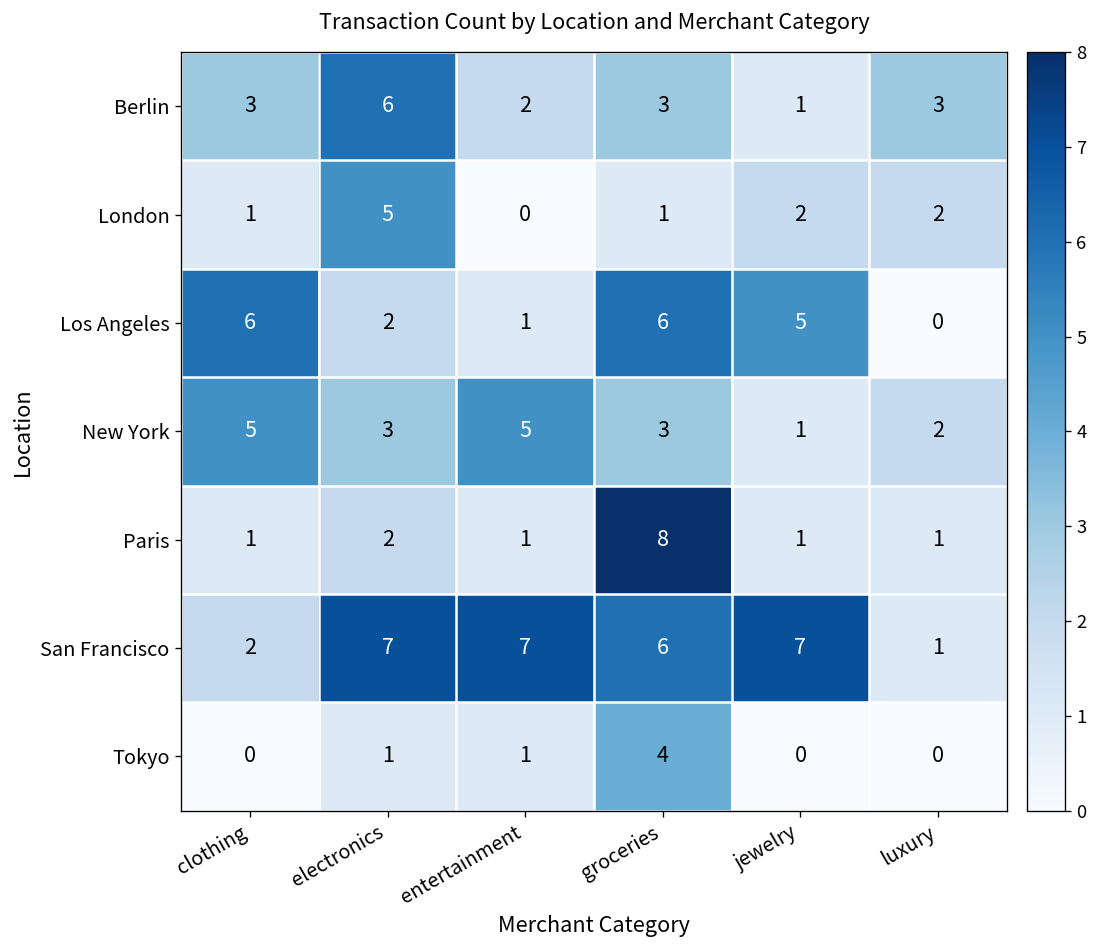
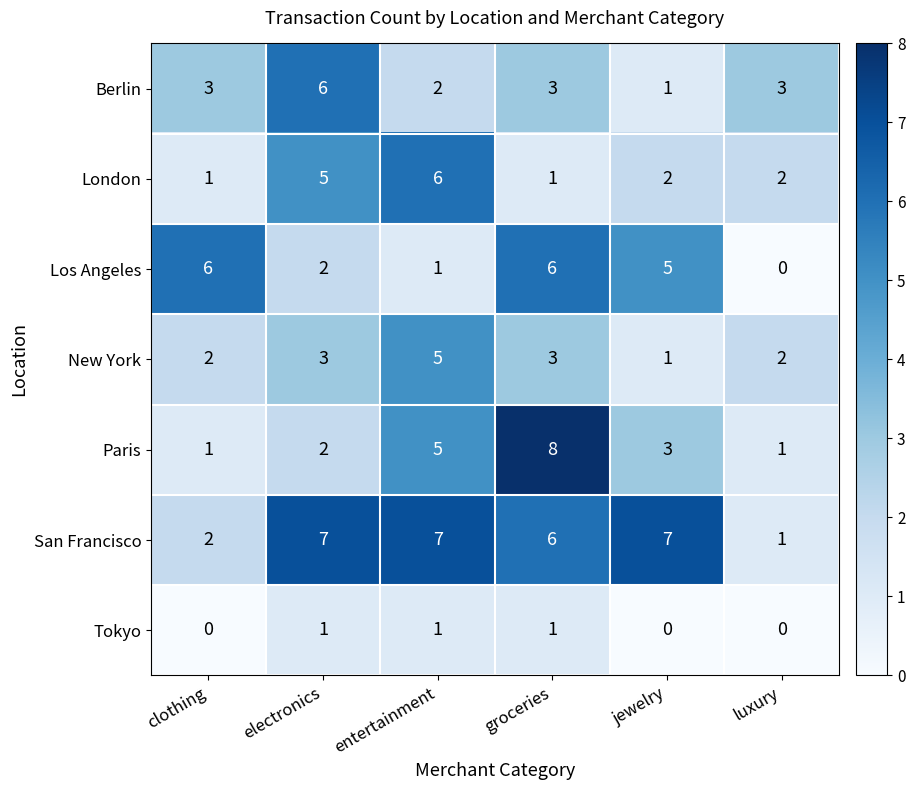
  {
    "Berlin": {
      "clothing": 3,
      "electronics": 6,
      "entertainment": 2,
      "groceries": 3,
      "jewelry": 1,
      "luxury": 3
    },
    "London": {
      "clothing": 1,
      "electronics": 5,
-     "entertainment": 0,
+     "entertainment": 6,
      "groceries": 1,
      "jewelry": 2,
      "luxury": 2
    },
    "Los Angeles": {
      "clothing": 6,
      "electronics": 2,
      "entertainment": 1,
      "groceries": 6,
      "jewelry": 5,
      "luxury": 0
    },
    "New York": {
-     "clothing": 5,
+     "clothing": 2,
      "electronics": 3,
      "entertainment": 5,
      "groceries": 3,
      "jewelry": 1,
      "luxury": 2
    },
    "Paris": {
      "clothing": 1,
      "electronics": 2,
-     "entertainment": 1,
+     "entertainment": 5,
      "groceries": 8,
-     "jewelry": 1,
+     "jewelry": 3,
      "luxury": 1
    },
    "San Francisco": {
      "clothing": 2,
      "electronics": 7,
      "entertainment": 7,
      "groceries": 6,
      "jewelry": 7,
      "luxury": 1
    },
    "Tokyo": {
      "clothing": 0,
      "electronics": 1,
      "entertainment": 1,
-     "groceries": 4,
+     "groceries": 1,
      "jewelry": 0,
      "luxury": 0
    }
  }
